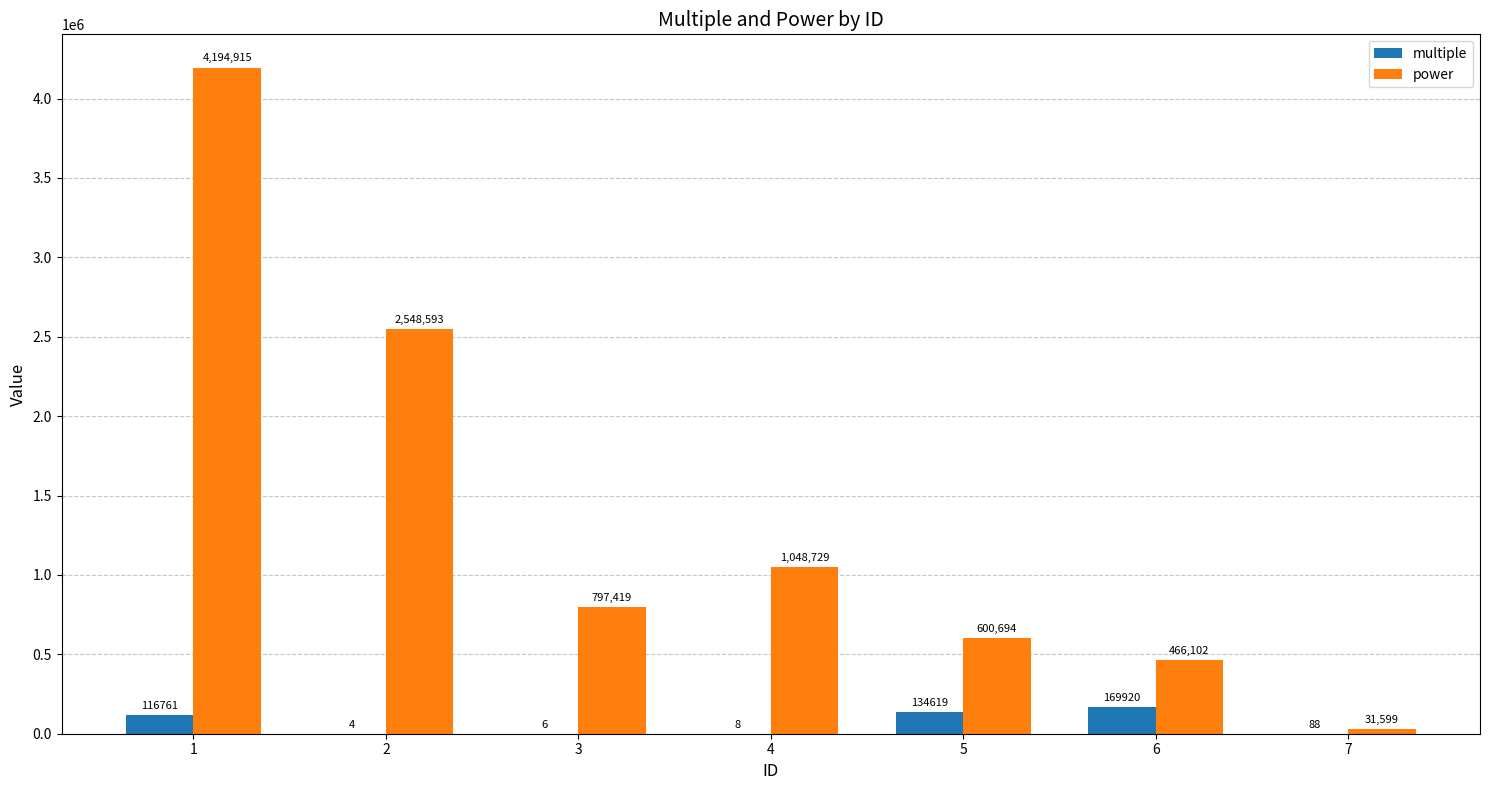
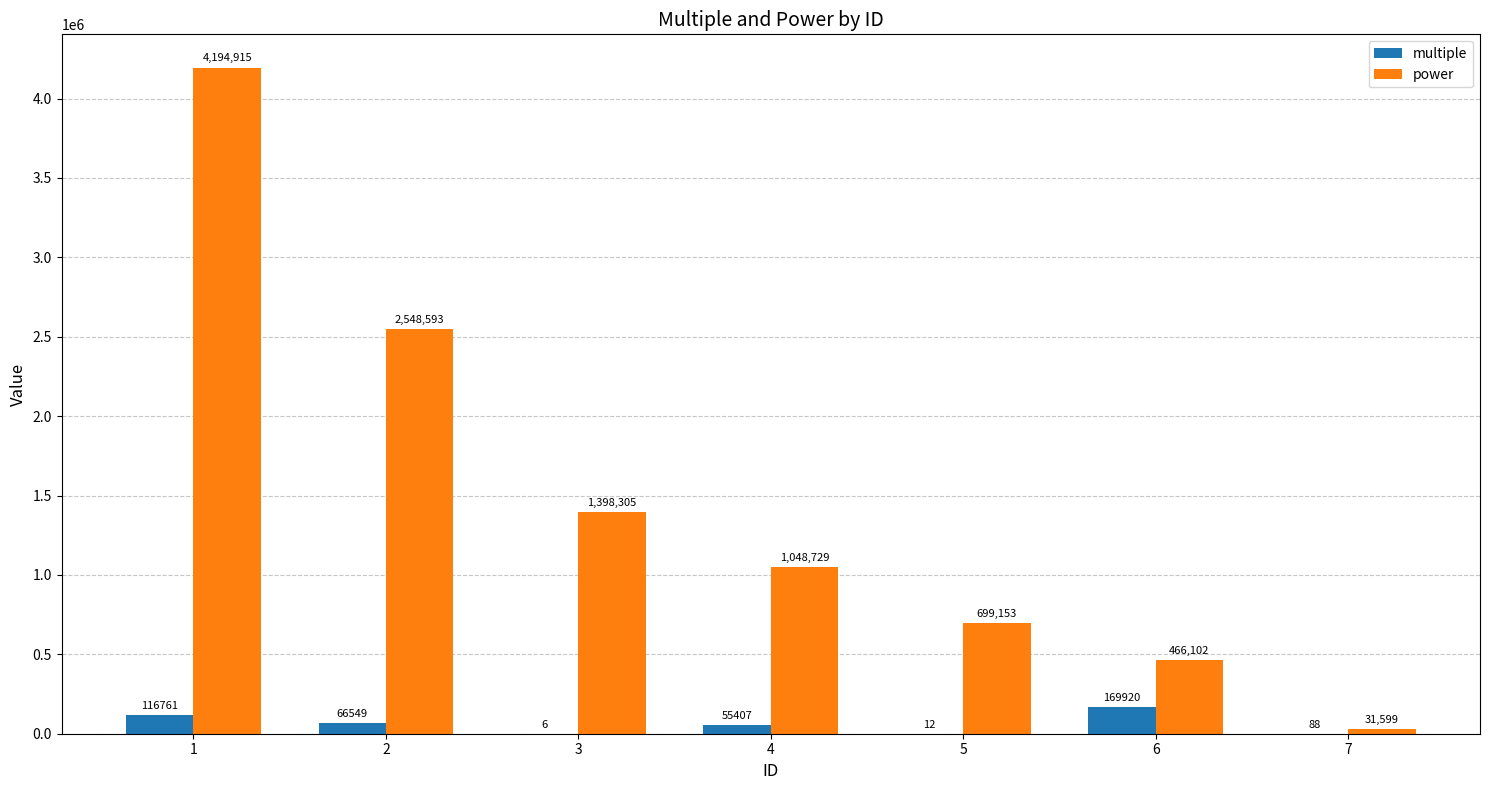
  {
    "multiple": {
      "1": "116761",
-     "2": "4",
+     "2": "66549",
      "3": "6",
-     "4": "8",
-     "5": "134619",
+     "4": "55407",
+     "5": "12",
      "6": "169920",
      "7": "88"
    },
    "power": {
      "1": "4,194,915",
      "2": "2,548,593",
-     "3": "797,419",
+     "3": "1,398,305",
      "4": "1,048,729",
-     "5": "600,694",
+     "5": "699,153",
      "6": "466,102",
      "7": "31,599"
    }
  }
